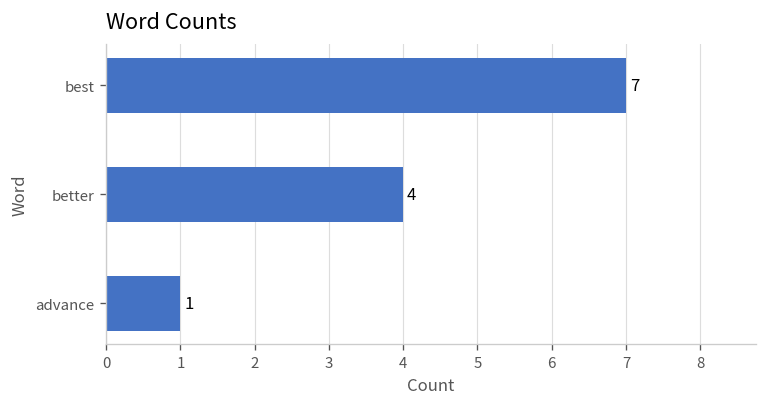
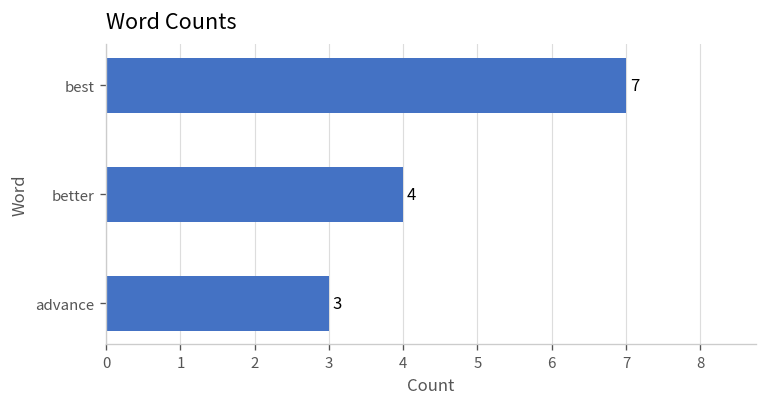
  {
    "best": 7,
    "better": 4,
-   "advance": 1
+   "advance": 3
  }
